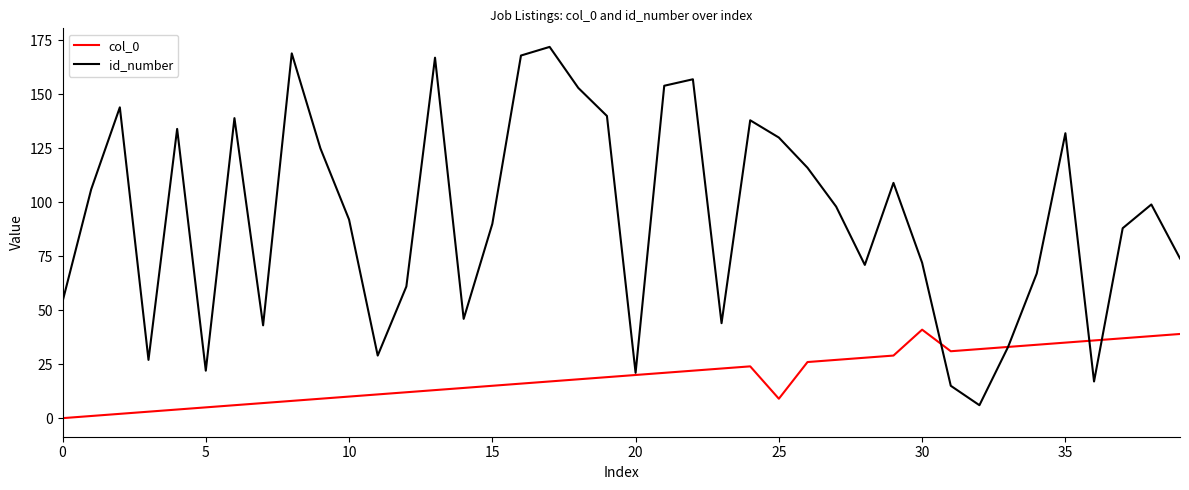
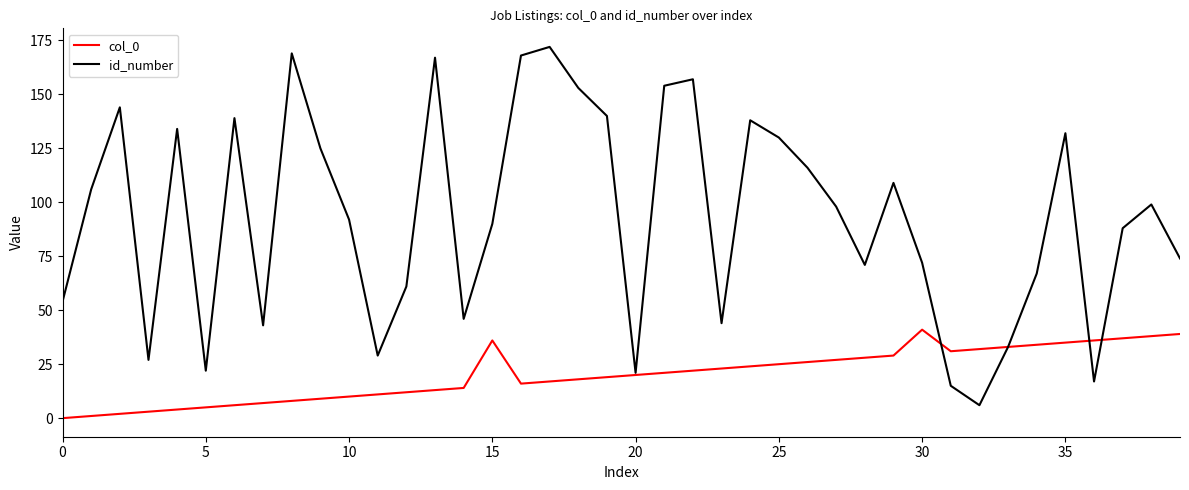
  {
    "col_0": {
      "0": 0,
      "5": 5,
      "10": 10,
-     "15": 15,
-     "25": 9,
+     "15": 36,
+     "25": 25,
      "30": 41,
      "35": 35
    },
    "id_number": {
      "0": 54,
      "5": 22,
      "10": 92,
      "15": 90,
      "25": 130,
      "30": 72,
      "35": 132
    }
  }
